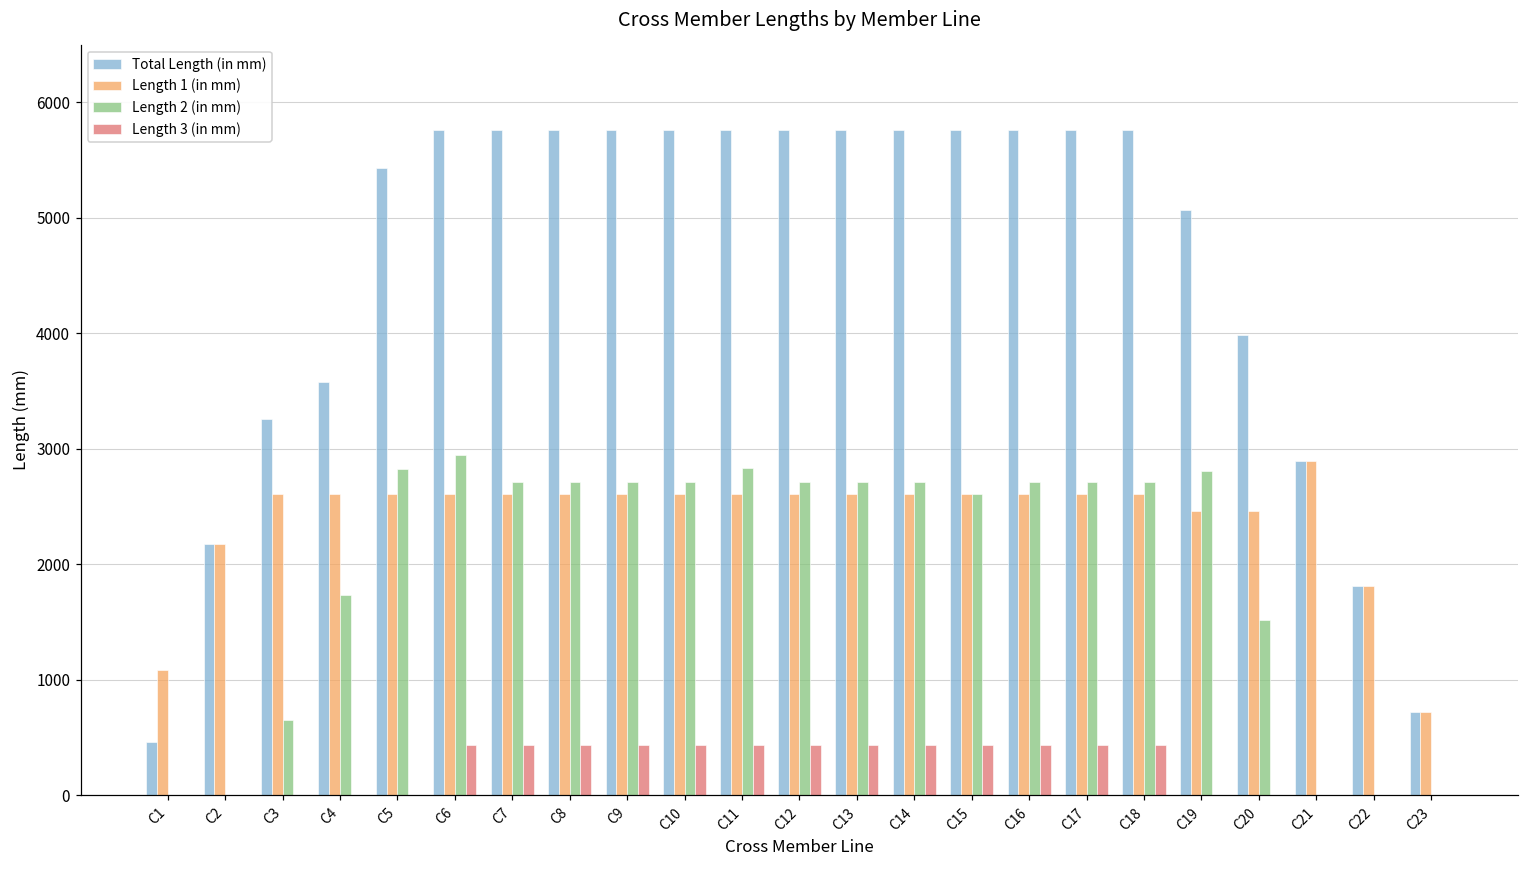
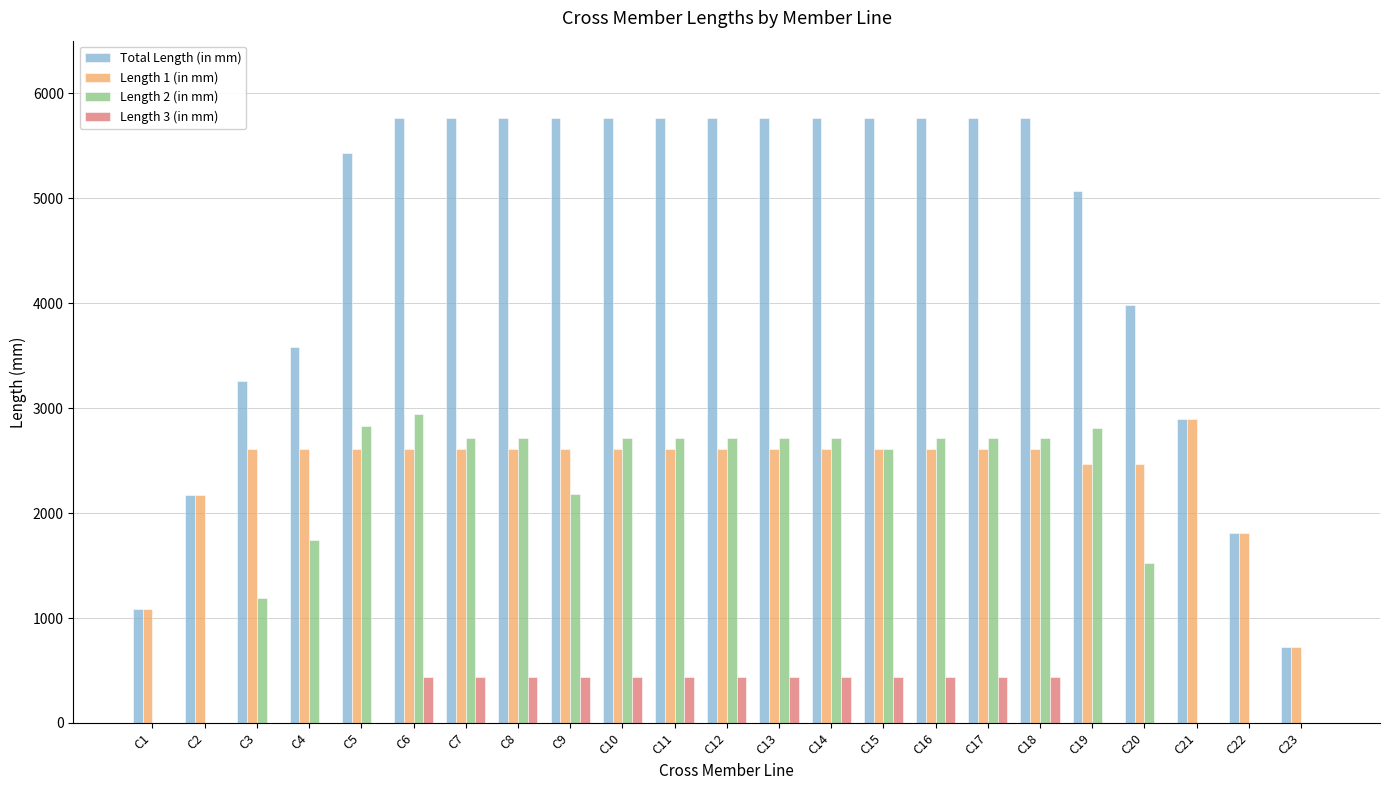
  {
    "Total Length (in mm)": {
-     "C1": 470,
+     "C1": 1090,
      "C2": 2170,
      "C3": 3260,
      "C4": 3580,
      "C5": 5430,
      "C6": 5760,
      "C7": 5760,
      "C8": 5760,
      "C9": 5760,
      "C10": 5760,
      "C11": 5760,
      "C12": 5760,
      "C13": 5760,
      "C14": 5760,
      "C15": 5760,
      "C16": 5760,
      "C17": 5760,
      "C18": 5760,
      "C19": 5070,
      "C20": 3980,
      "C21": 2900,
      "C22": 1810,
      "C23": 720
    },
    "Length 2 (in mm)": {
      "C1": 0,
      "C2": 0,
-     "C3": 650,
+     "C3": 1190,
      "C4": 1740,
      "C5": 2830,
      "C6": 2950,
      "C7": 2720,
      "C8": 2720,
-     "C9": 2720,
+     "C9": 2180,
      "C10": 2720,
-     "C11": 2840,
+     "C11": 2720,
      "C12": 2720,
      "C13": 2720,
      "C14": 2720,
      "C15": 2610,
      "C16": 2720,
      "C17": 2720,
      "C18": 2720,
      "C19": 2810,
      "C20": 1520,
      "C21": 0,
      "C22": 0,
      "C23": 0
    }
  }
